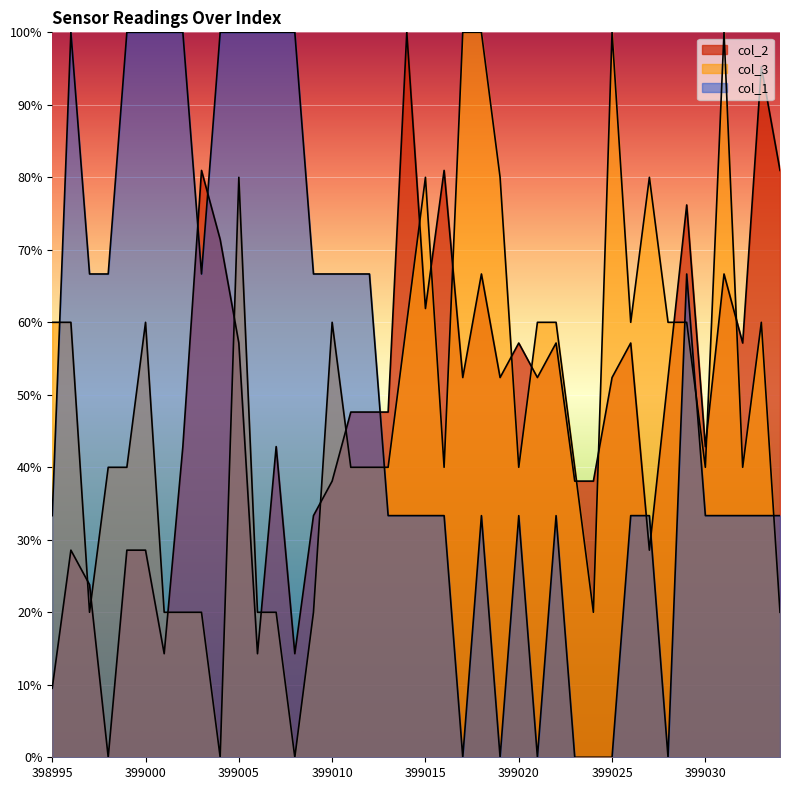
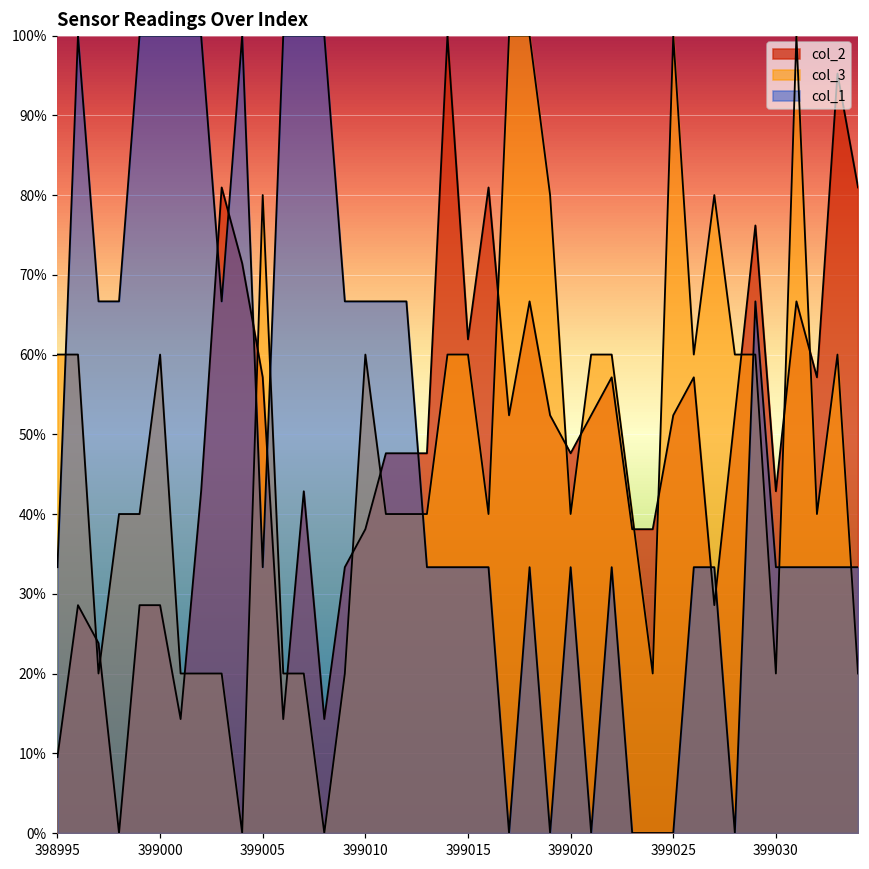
  {
    "col_2": {
      "398995": "10%",
      "399000": "29%",
      "399005": "57%",
      "399010": "38%",
      "399015": "62%",
-     "399020": "57%",
+     "399020": "48%",
      "399025": "52%",
      "399030": "43%"
    },
    "col_3": {
      "398995": "60%",
      "399000": "60%",
      "399005": "80%",
      "399010": "60%",
-     "399015": "80%",
+     "399015": "60%",
      "399020": "40%",
      "399025": "100%",
-     "399030": "40%"
+     "399030": "20%"
    },
    "col_1": {
      "398995": "33%",
      "399000": "100%",
-     "399005": "100%",
+     "399005": "33%",
      "399010": "67%",
      "399015": "33%",
      "399020": "33%",
      "399025": "0%",
      "399030": "33%"
    }
  }
